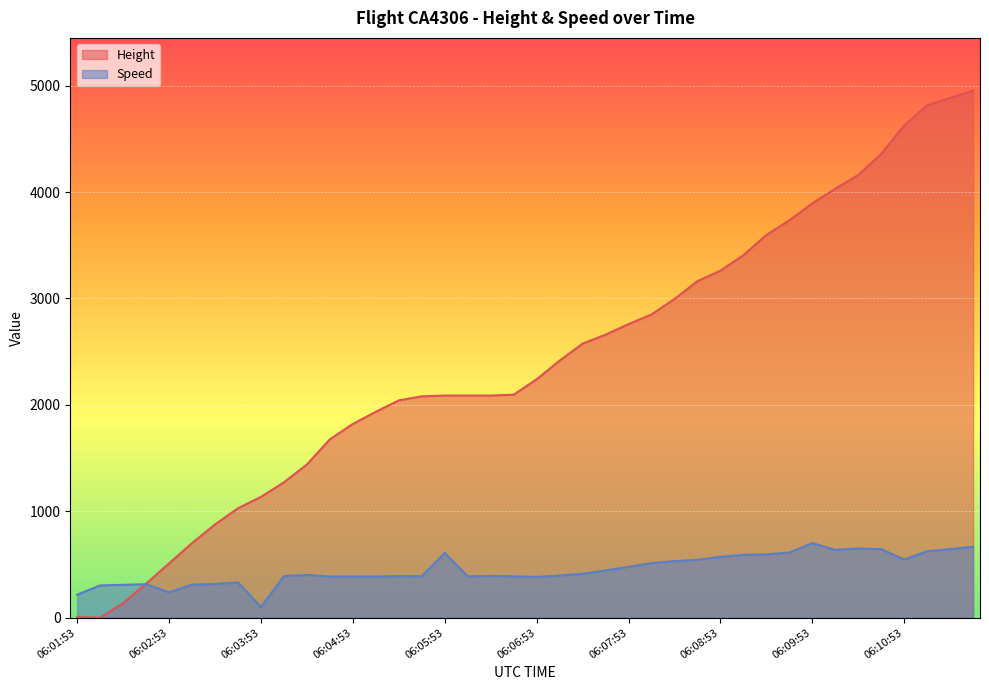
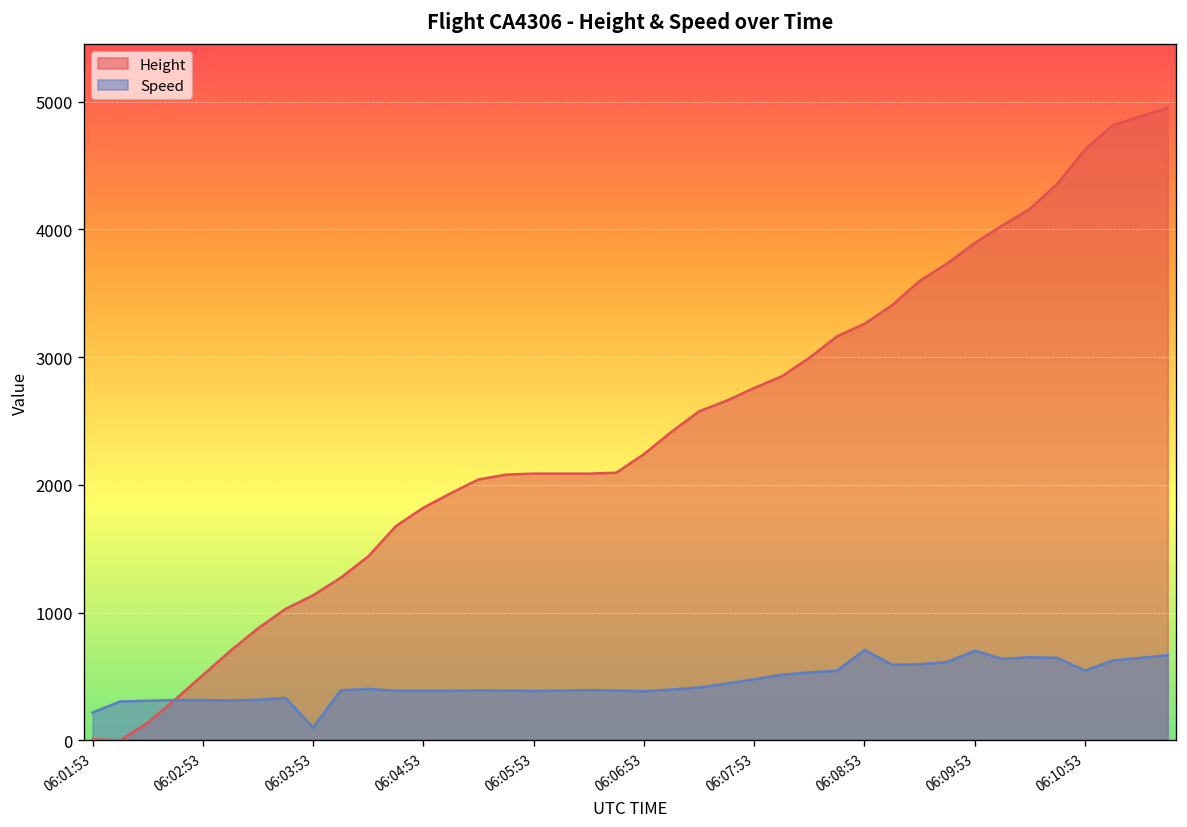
  {
    "Height": {
      "06:01:53": 10,
      "06:02:53": 510,
      "06:03:53": 1140,
      "06:04:53": 1820,
      "06:05:53": 2090,
      "06:06:53": 2240,
      "06:07:53": 2760,
      "06:08:53": 3260,
      "06:09:53": 3890,
      "06:10:53": 4630
    },
    "Speed": {
      "06:01:53": 220,
-     "06:02:53": 240,
+     "06:02:53": 310,
      "06:03:53": 100,
      "06:04:53": 390,
-     "06:05:53": 610,
+     "06:05:53": 390,
      "06:06:53": 380,
      "06:07:53": 480,
-     "06:08:53": 570,
+     "06:08:53": 710,
      "06:09:53": 700,
      "06:10:53": 550
    }
  }
